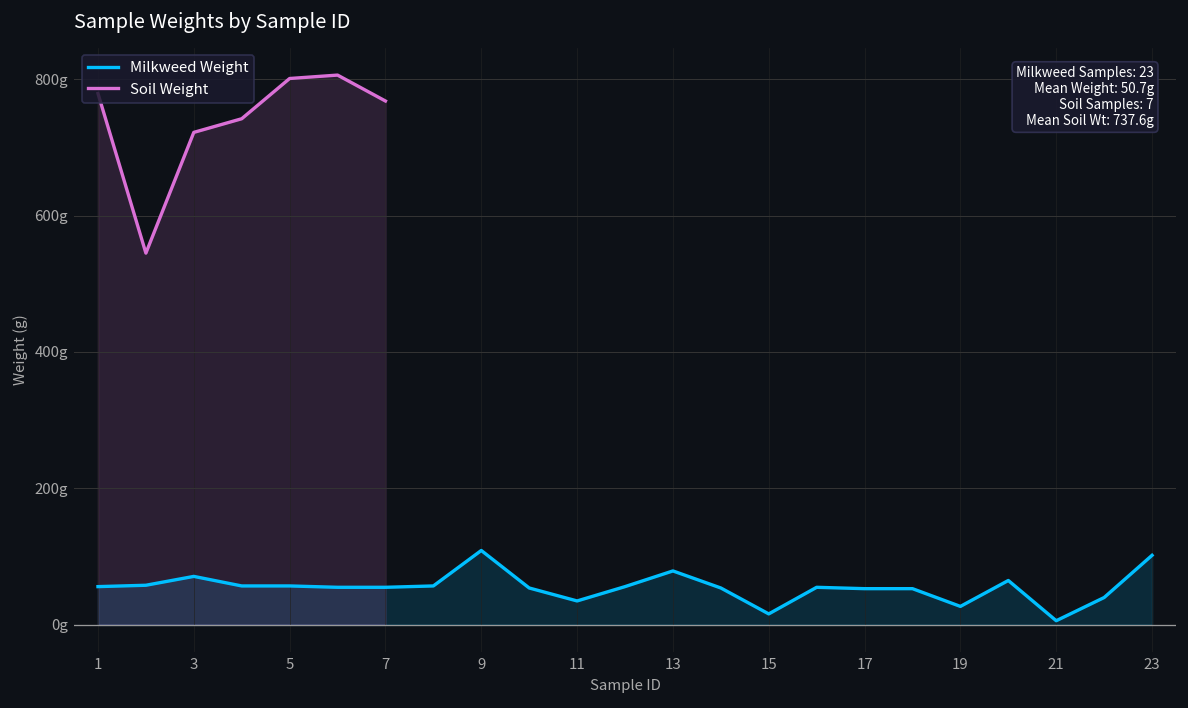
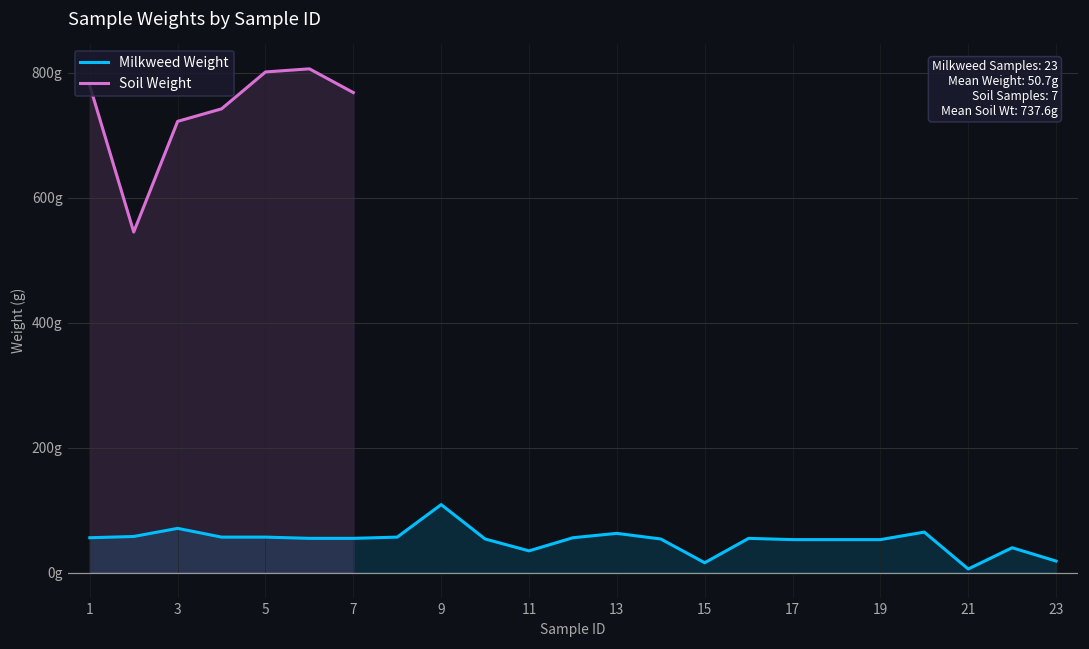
  {
    "Milkweed Weight": {
      "1": "60g",
      "3": "70g",
      "5": "60g",
      "7": "60g",
      "9": "110g",
      "11": "40g",
-     "13": "80g",
+     "13": "60g",
      "15": "20g",
      "17": "50g",
-     "19": "30g",
+     "19": "50g",
      "21": "10g",
-     "23": "100g"
+     "23": "20g"
    },
    "Soil Weight": {
      "7": "770g"
    }
  }
